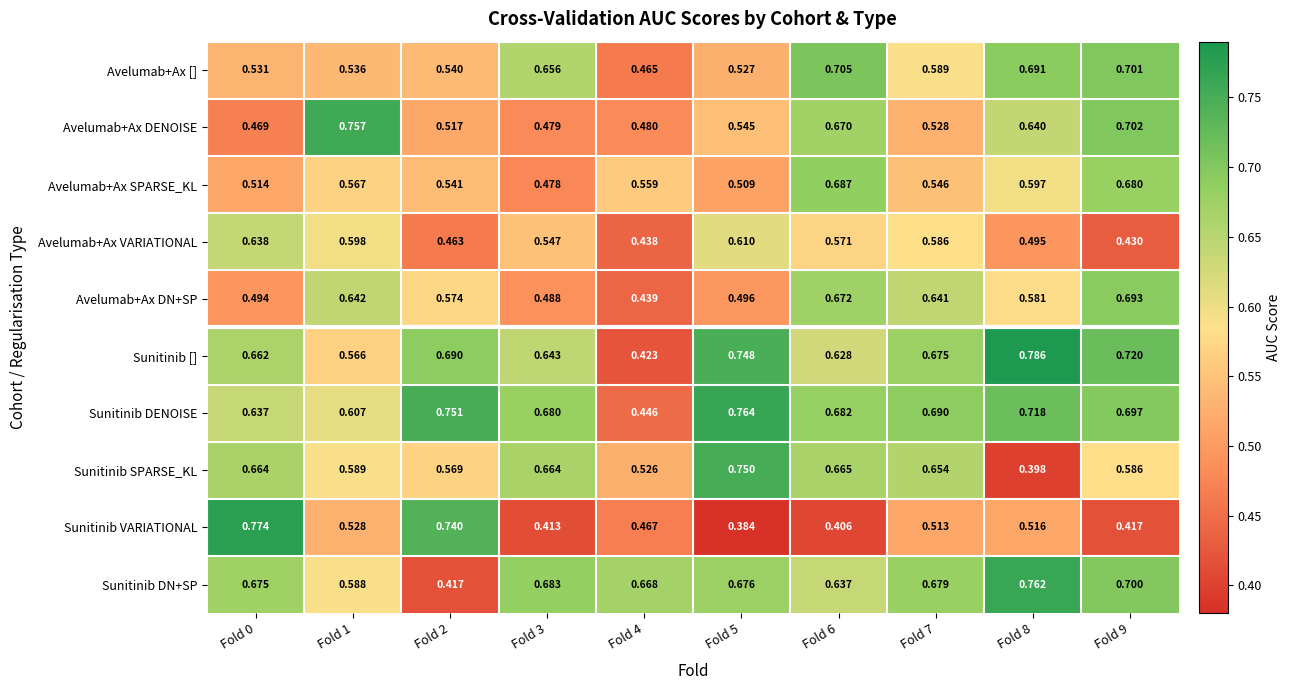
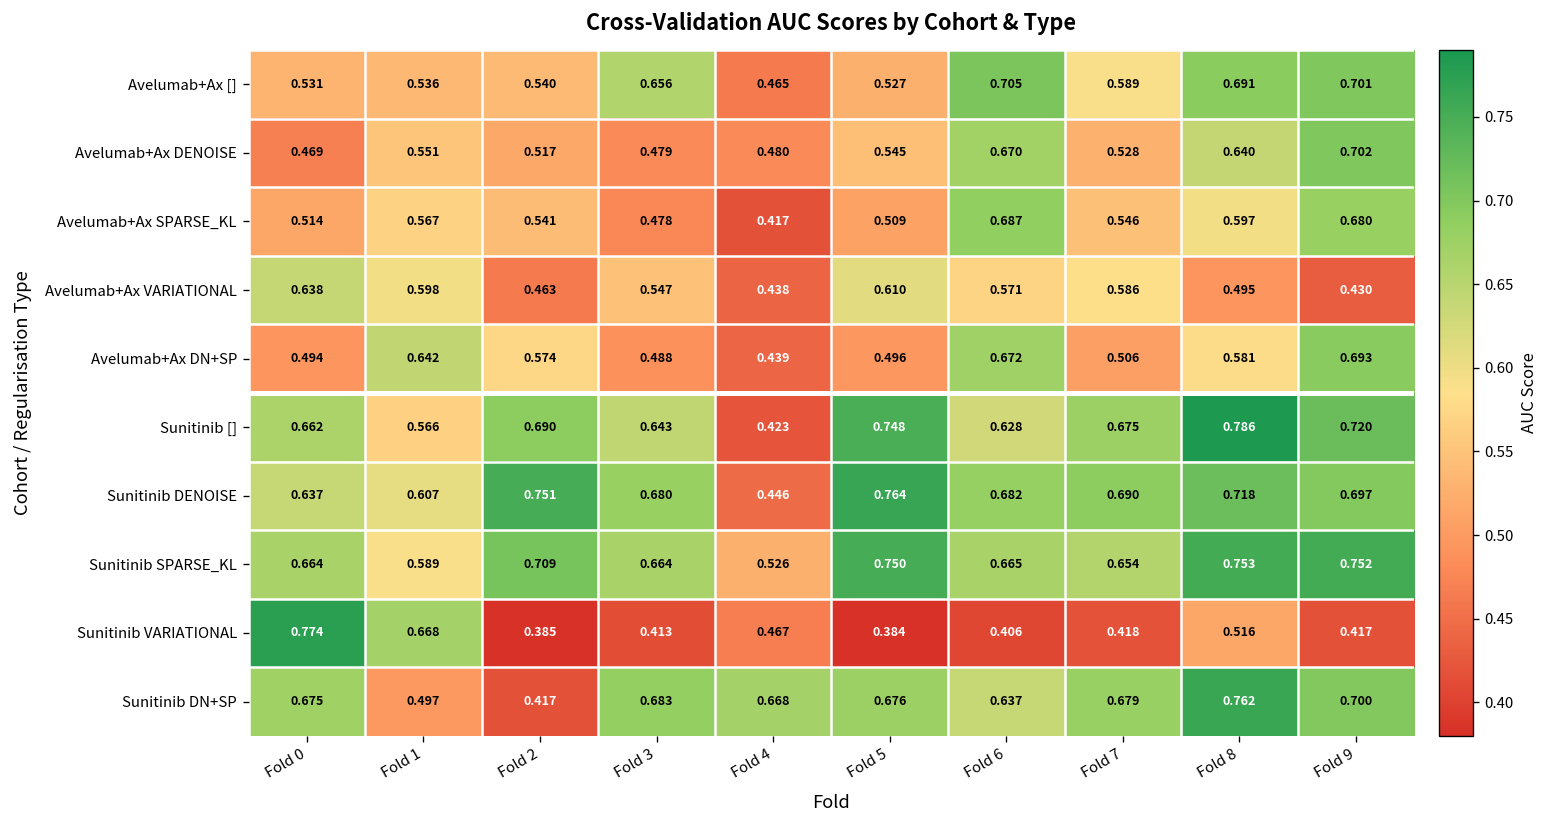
  {
    "Avelumab+Ax []": {
      "Fold 0": 0.531,
      "Fold 1": 0.536,
      "Fold 2": 0.540,
      "Fold 3": 0.656,
      "Fold 4": 0.465,
      "Fold 5": 0.527,
      "Fold 6": 0.705,
      "Fold 7": 0.589,
      "Fold 8": 0.691,
      "Fold 9": 0.701
    },
    "Avelumab+Ax DENOISE": {
      "Fold 0": 0.469,
-     "Fold 1": 0.757,
+     "Fold 1": 0.551,
      "Fold 2": 0.517,
      "Fold 3": 0.479,
      "Fold 4": 0.480,
      "Fold 5": 0.545,
      "Fold 6": 0.670,
      "Fold 7": 0.528,
      "Fold 8": 0.640,
      "Fold 9": 0.702
    },
    "Avelumab+Ax SPARSE_KL": {
      "Fold 0": 0.514,
      "Fold 1": 0.567,
      "Fold 2": 0.541,
      "Fold 3": 0.478,
-     "Fold 4": 0.559,
+     "Fold 4": 0.417,
      "Fold 5": 0.509,
      "Fold 6": 0.687,
      "Fold 7": 0.546,
      "Fold 8": 0.597,
      "Fold 9": 0.680
    },
    "Avelumab+Ax VARIATIONAL": {
      "Fold 0": 0.638,
      "Fold 1": 0.598,
      "Fold 2": 0.463,
      "Fold 3": 0.547,
      "Fold 4": 0.438,
      "Fold 5": 0.610,
      "Fold 6": 0.571,
      "Fold 7": 0.586,
      "Fold 8": 0.495,
      "Fold 9": 0.430
    },
    "Avelumab+Ax DN+SP": {
      "Fold 0": 0.494,
      "Fold 1": 0.642,
      "Fold 2": 0.574,
      "Fold 3": 0.488,
      "Fold 4": 0.439,
      "Fold 5": 0.496,
      "Fold 6": 0.672,
-     "Fold 7": 0.641,
+     "Fold 7": 0.506,
      "Fold 8": 0.581,
      "Fold 9": 0.693
    },
    "Sunitinib []": {
      "Fold 0": 0.662,
      "Fold 1": 0.566,
      "Fold 2": 0.690,
      "Fold 3": 0.643,
      "Fold 4": 0.423,
      "Fold 5": 0.748,
      "Fold 6": 0.628,
      "Fold 7": 0.675,
      "Fold 8": 0.786,
      "Fold 9": 0.720
    },
    "Sunitinib DENOISE": {
      "Fold 0": 0.637,
      "Fold 1": 0.607,
      "Fold 2": 0.751,
      "Fold 3": 0.680,
      "Fold 4": 0.446,
      "Fold 5": 0.764,
      "Fold 6": 0.682,
      "Fold 7": 0.690,
      "Fold 8": 0.718,
      "Fold 9": 0.697
    },
    "Sunitinib SPARSE_KL": {
      "Fold 0": 0.664,
      "Fold 1": 0.589,
-     "Fold 2": 0.569,
+     "Fold 2": 0.709,
      "Fold 3": 0.664,
      "Fold 4": 0.526,
      "Fold 5": 0.750,
      "Fold 6": 0.665,
      "Fold 7": 0.654,
-     "Fold 8": 0.398,
-     "Fold 9": 0.586
+     "Fold 8": 0.753,
+     "Fold 9": 0.752
    },
    "Sunitinib VARIATIONAL": {
      "Fold 0": 0.774,
-     "Fold 1": 0.528,
-     "Fold 2": 0.740,
+     "Fold 1": 0.668,
+     "Fold 2": 0.385,
      "Fold 3": 0.413,
      "Fold 4": 0.467,
      "Fold 5": 0.384,
      "Fold 6": 0.406,
-     "Fold 7": 0.513,
+     "Fold 7": 0.418,
      "Fold 8": 0.516,
      "Fold 9": 0.417
    },
    "Sunitinib DN+SP": {
      "Fold 0": 0.675,
-     "Fold 1": 0.588,
+     "Fold 1": 0.497,
      "Fold 2": 0.417,
      "Fold 3": 0.683,
      "Fold 4": 0.668,
      "Fold 5": 0.676,
      "Fold 6": 0.637,
      "Fold 7": 0.679,
      "Fold 8": 0.762,
      "Fold 9": 0.700
    }
  }
